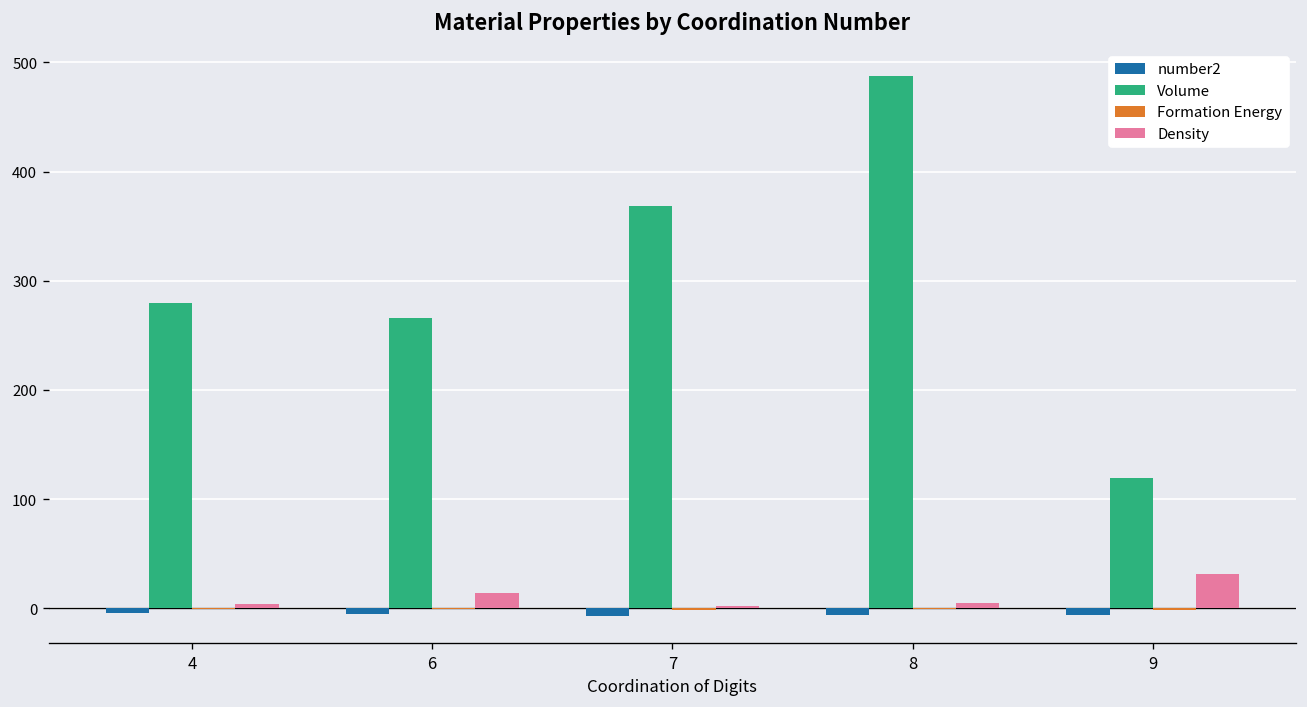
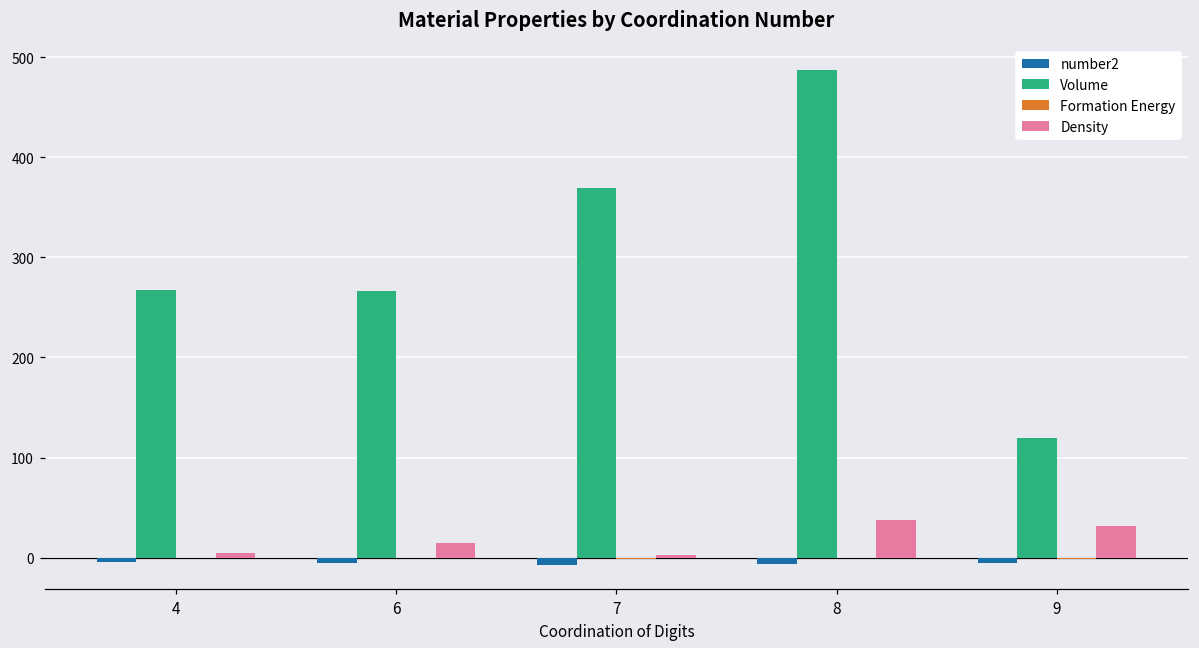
  {
    "number2": {
      "4": 0,
      "6": -10,
      "7": -10,
      "8": -10,
      "9": -10
    },
    "Volume": {
-     "4": 280,
+     "4": 270,
      "6": 270,
      "7": 370,
      "8": 490,
      "9": 120
    },
    "Density": {
      "4": 0,
      "6": 10,
-     "8": 0,
+     "8": 40,
      "9": 30
    }
  }
